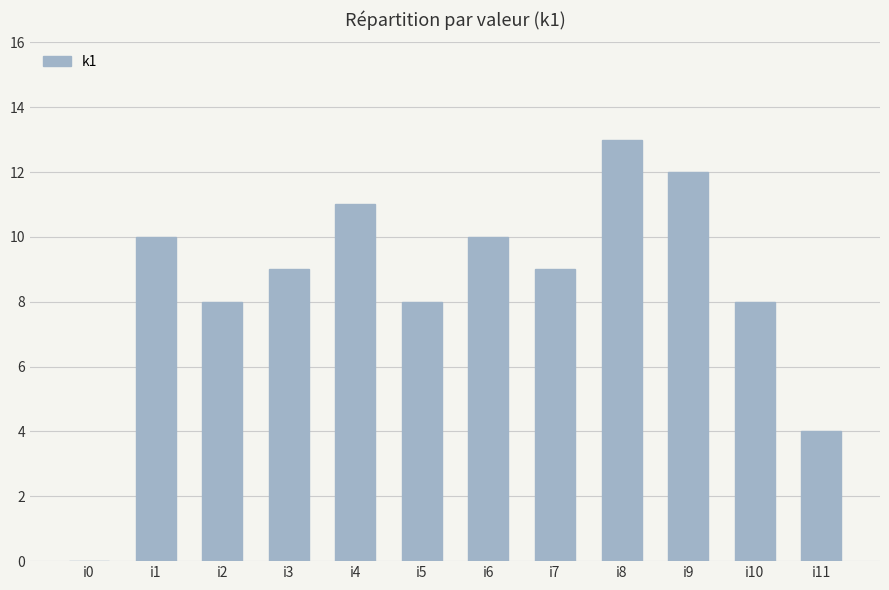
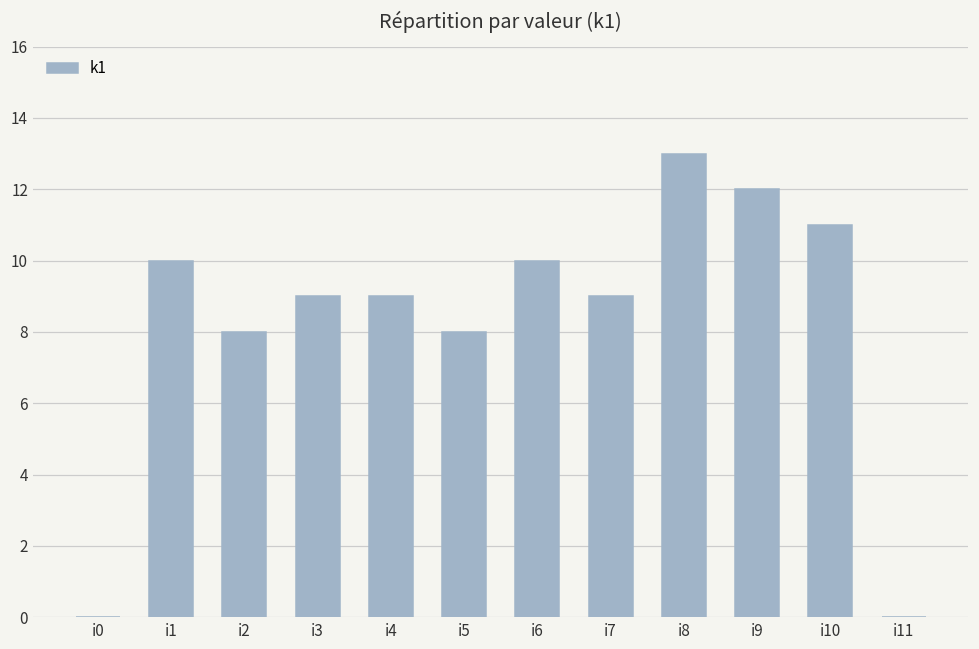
  {
    "i0": 0,
    "i1": 10,
    "i2": 8,
    "i3": 9,
-   "i4": 11,
+   "i4": 9,
    "i5": 8,
    "i6": 10,
    "i7": 9,
    "i8": 13,
    "i9": 12,
-   "i10": 8,
-   "i11": 4
+   "i10": 11,
+   "i11": 0
  }
